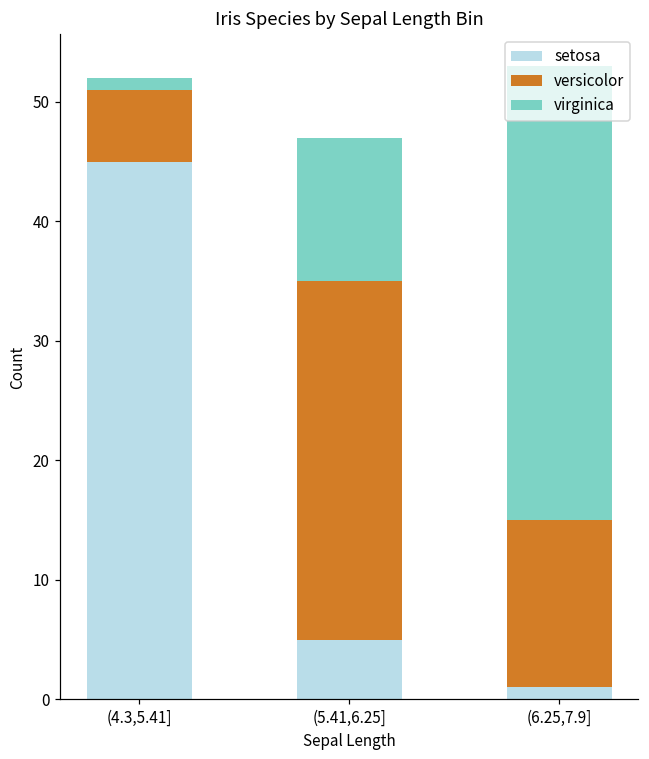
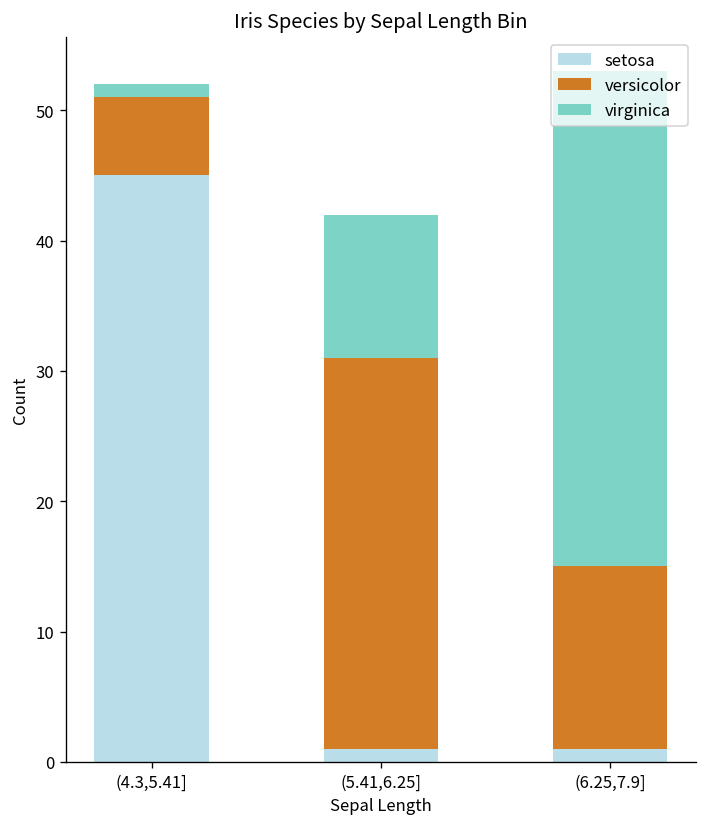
  {
    "setosa": {
      "(4.3,5.41]": 45,
-     "(5.41,6.25]": 5,
+     "(5.41,6.25]": 1,
      "(6.25,7.9]": 1
    },
    "versicolor": {
      "(4.3,5.41]": 6,
      "(5.41,6.25]": 30,
      "(6.25,7.9]": 14
    },
    "virginica": {
      "(4.3,5.41]": 1,
-     "(5.41,6.25]": 12
+     "(5.41,6.25]": 11
    }
  }
